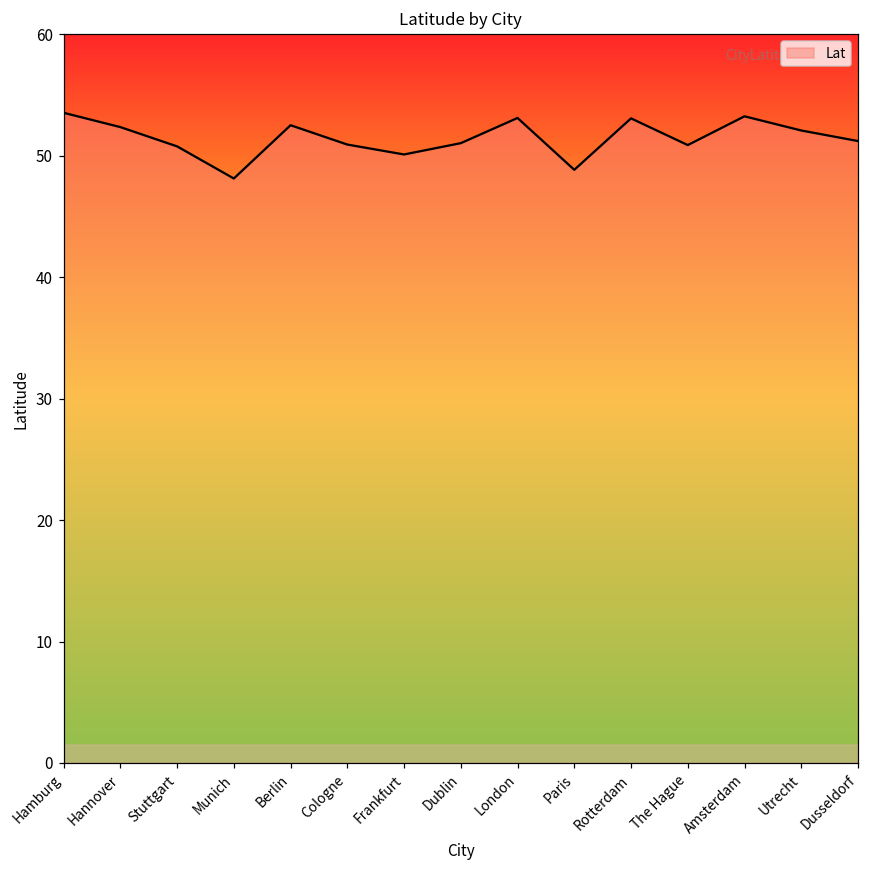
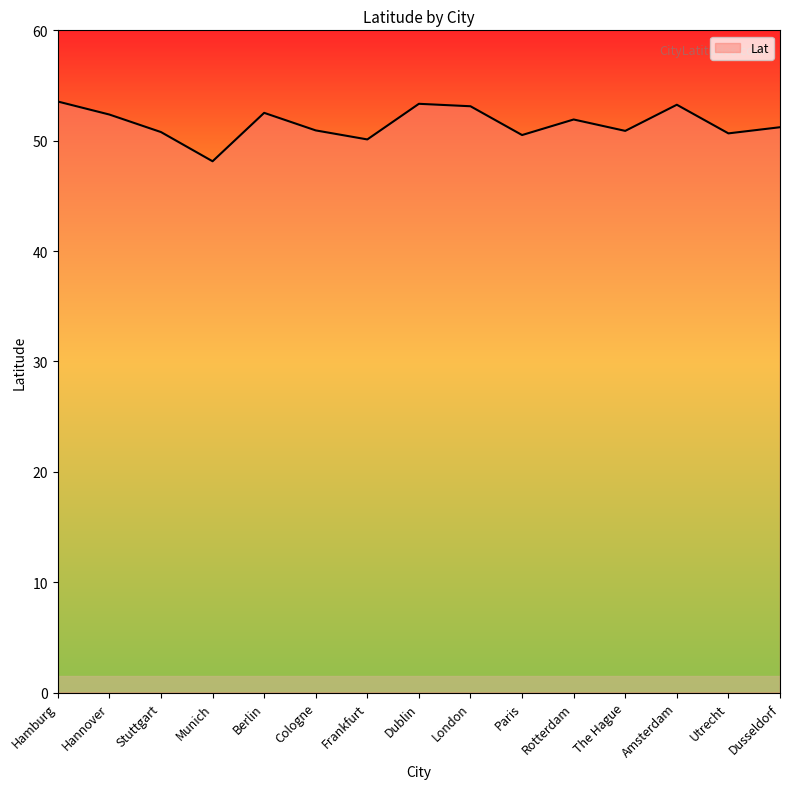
  {
    "Hamburg": 53.6,
    "Hannover": 52.4,
    "Stuttgart": 50.8,
    "Munich": 48.1,
    "Berlin": 52.5,
    "Cologne": 50.9,
    "Frankfurt": 50.1,
-   "Dublin": 51.0,
+   "Dublin": 53.3,
    "London": 53.1,
-   "Paris": 48.9,
-   "Rotterdam": 53.1,
+   "Paris": 50.5,
+   "Rotterdam": 51.9,
    "The Hague": 50.9,
    "Amsterdam": 53.3,
-   "Utrecht": 52.1,
+   "Utrecht": 50.7,
    "Dusseldorf": 51.2
  }
